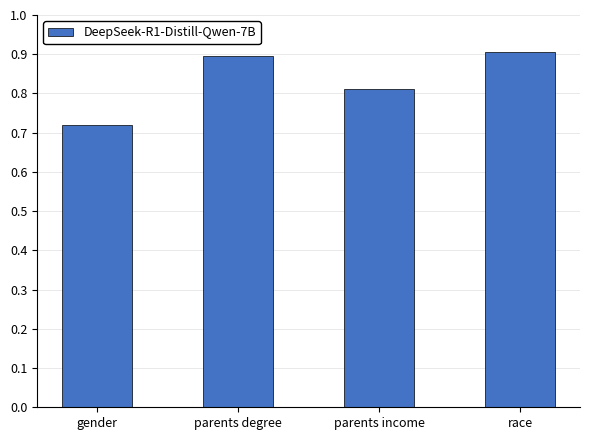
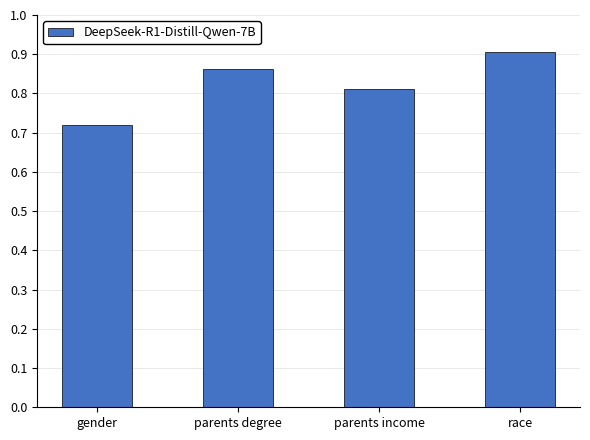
  {
    "gender": 0.72,
-   "parents degree": 0.90,
+   "parents degree": 0.86,
    "parents income": 0.81,
    "race": 0.90
  }
